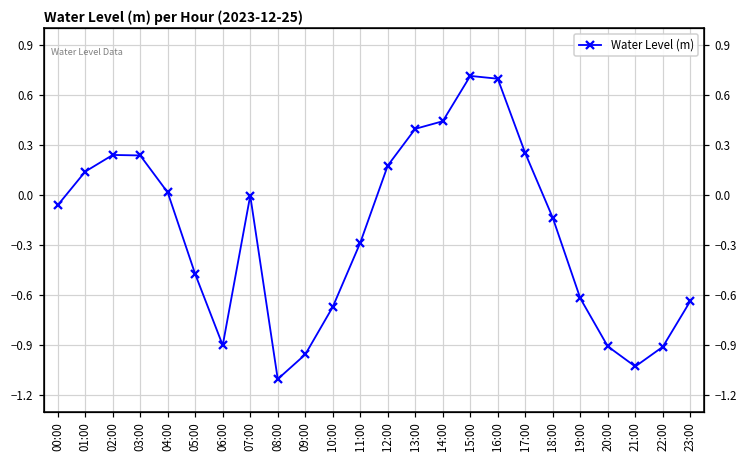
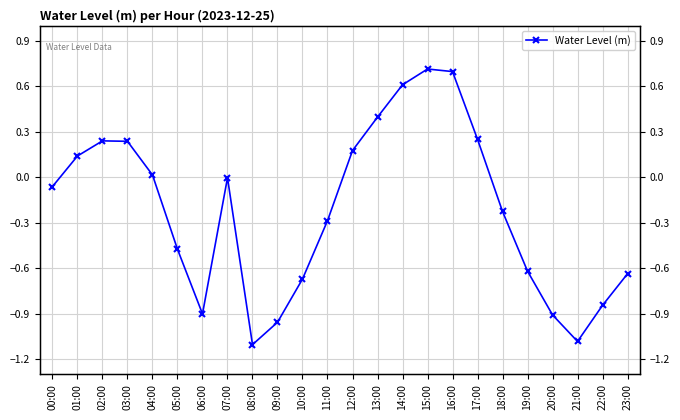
  {
    "00:00": -0.06,
    "01:00": 0.14,
    "02:00": 0.24,
    "03:00": 0.24,
    "04:00": 0.01,
    "05:00": -0.48,
    "06:00": -0.90,
    "07:00": 0.00,
    "08:00": -1.11,
    "09:00": -0.96,
    "10:00": -0.67,
    "11:00": -0.29,
    "12:00": 0.18,
    "13:00": 0.40,
-   "14:00": 0.44,
+   "14:00": 0.61,
    "15:00": 0.71,
    "16:00": 0.70,
    "17:00": 0.25,
-   "18:00": -0.14,
+   "18:00": -0.23,
    "19:00": -0.62,
    "20:00": -0.91,
-   "21:00": -1.03,
-   "22:00": -0.91,
+   "21:00": -1.08,
+   "22:00": -0.85,
    "23:00": -0.64
  }
